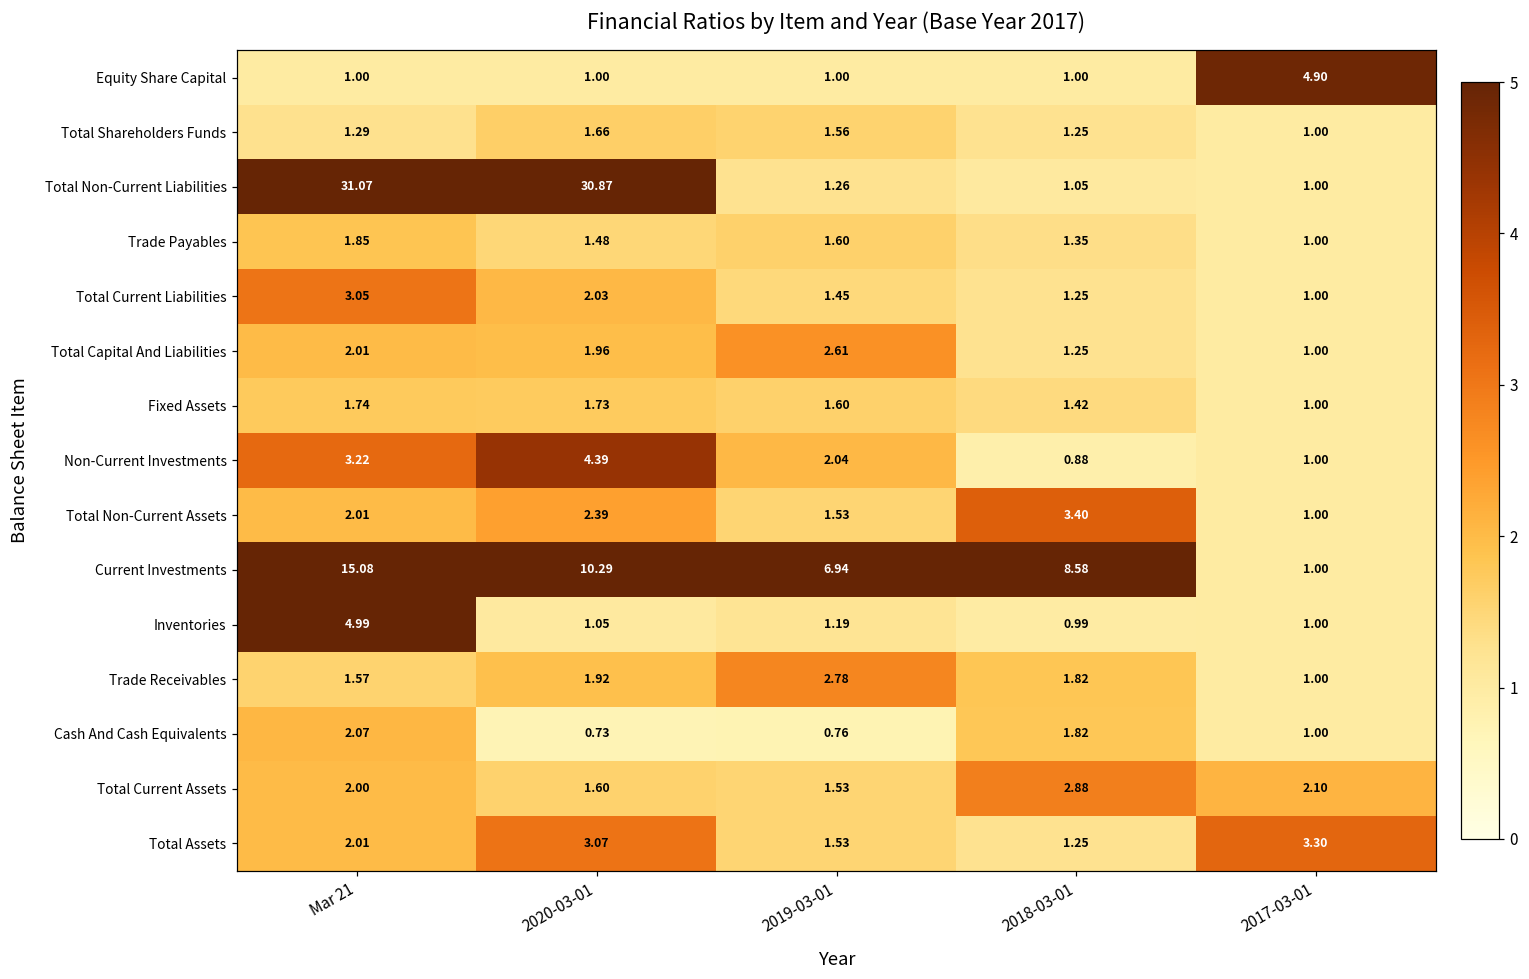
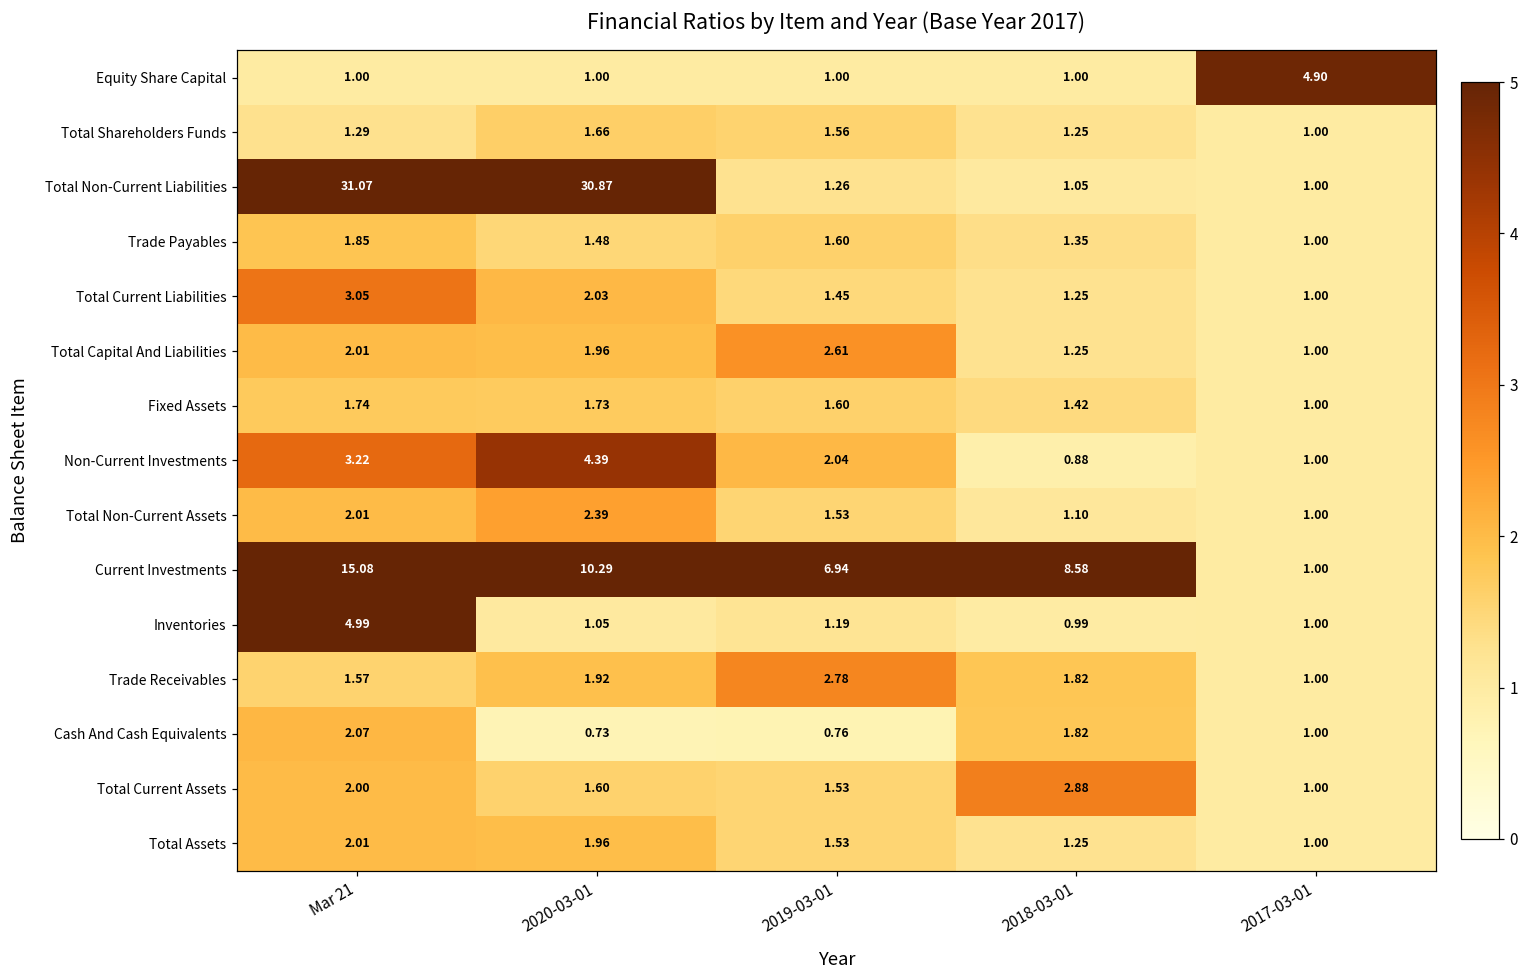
  {
    "Equity Share Capital": {
      "Mar 21": 1.00,
      "2020-03-01": 1.00,
      "2019-03-01": 1.00,
      "2018-03-01": 1.00,
      "2017-03-01": 4.90
    },
    "Total Shareholders Funds": {
      "Mar 21": 1.29,
      "2020-03-01": 1.66,
      "2019-03-01": 1.56,
      "2018-03-01": 1.25,
      "2017-03-01": 1.00
    },
    "Total Non-Current Liabilities": {
      "Mar 21": 31.07,
      "2020-03-01": 30.87,
      "2019-03-01": 1.26,
      "2018-03-01": 1.05,
      "2017-03-01": 1.00
    },
    "Trade Payables": {
      "Mar 21": 1.85,
      "2020-03-01": 1.48,
      "2019-03-01": 1.60,
      "2018-03-01": 1.35,
      "2017-03-01": 1.00
    },
    "Total Current Liabilities": {
      "Mar 21": 3.05,
      "2020-03-01": 2.03,
      "2019-03-01": 1.45,
      "2018-03-01": 1.25,
      "2017-03-01": 1.00
    },
    "Total Capital And Liabilities": {
      "Mar 21": 2.01,
      "2020-03-01": 1.96,
      "2019-03-01": 2.61,
      "2018-03-01": 1.25,
      "2017-03-01": 1.00
    },
    "Fixed Assets": {
      "Mar 21": 1.74,
      "2020-03-01": 1.73,
      "2019-03-01": 1.60,
      "2018-03-01": 1.42,
      "2017-03-01": 1.00
    },
    "Non-Current Investments": {
      "Mar 21": 3.22,
      "2020-03-01": 4.39,
      "2019-03-01": 2.04,
      "2018-03-01": 0.88,
      "2017-03-01": 1.00
    },
    "Total Non-Current Assets": {
      "Mar 21": 2.01,
      "2020-03-01": 2.39,
      "2019-03-01": 1.53,
-     "2018-03-01": 3.40,
+     "2018-03-01": 1.10,
      "2017-03-01": 1.00
    },
    "Current Investments": {
      "Mar 21": 15.08,
      "2020-03-01": 10.29,
      "2019-03-01": 6.94,
      "2018-03-01": 8.58,
      "2017-03-01": 1.00
    },
    "Inventories": {
      "Mar 21": 4.99,
      "2020-03-01": 1.05,
      "2019-03-01": 1.19,
      "2018-03-01": 0.99,
      "2017-03-01": 1.00
    },
    "Trade Receivables": {
      "Mar 21": 1.57,
      "2020-03-01": 1.92,
      "2019-03-01": 2.78,
      "2018-03-01": 1.82,
      "2017-03-01": 1.00
    },
    "Cash And Cash Equivalents": {
      "Mar 21": 2.07,
      "2020-03-01": 0.73,
      "2019-03-01": 0.76,
      "2018-03-01": 1.82,
      "2017-03-01": 1.00
    },
    "Total Current Assets": {
      "Mar 21": 2.00,
      "2020-03-01": 1.60,
      "2019-03-01": 1.53,
      "2018-03-01": 2.88,
-     "2017-03-01": 2.10
+     "2017-03-01": 1.00
    },
    "Total Assets": {
      "Mar 21": 2.01,
-     "2020-03-01": 3.07,
+     "2020-03-01": 1.96,
      "2019-03-01": 1.53,
      "2018-03-01": 1.25,
-     "2017-03-01": 3.30
+     "2017-03-01": 1.00
    }
  }
